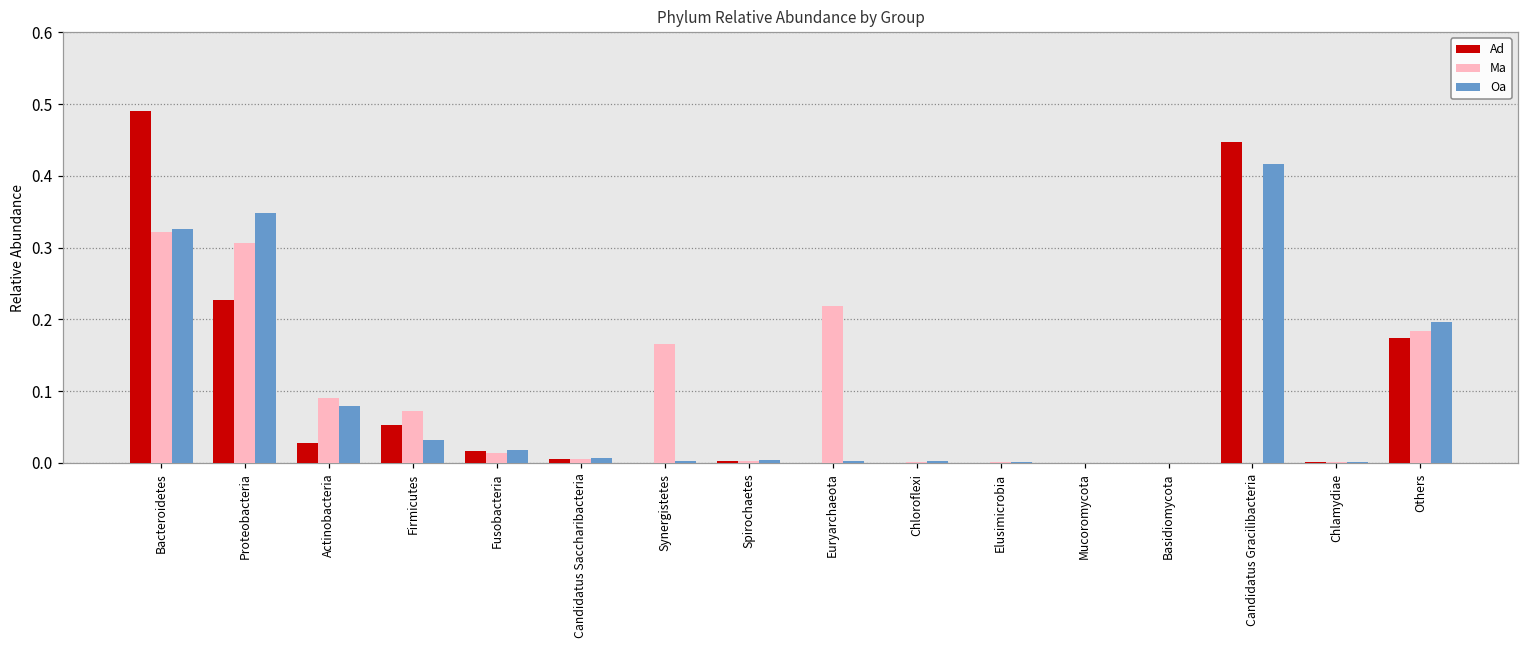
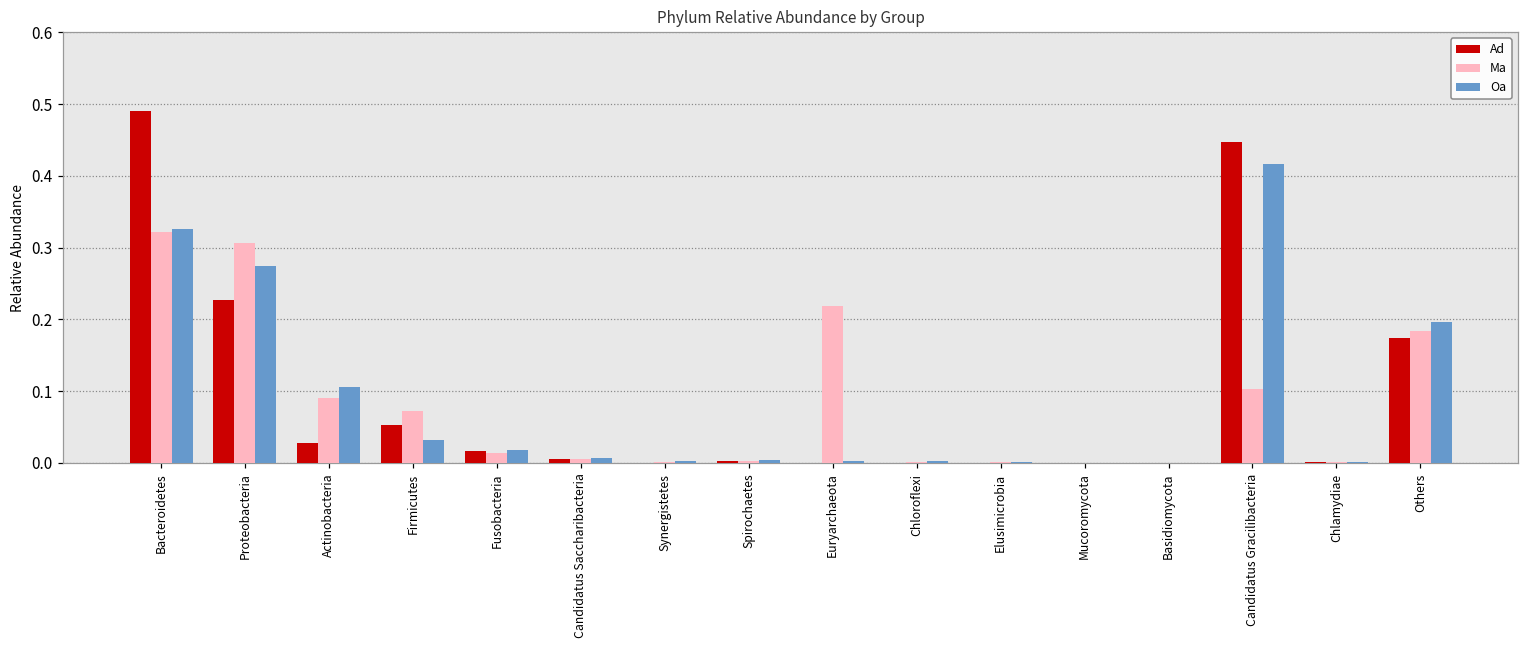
  {
    "Ad": {
      "Bacteroidetes": 0.49,
      "Proteobacteria": 0.23,
      "Actinobacteria": 0.03,
      "Firmicutes": 0.05,
      "Fusobacteria": 0.02,
      "Candidatus Saccharibacteria": 0.01,
      "Candidatus Gracilibacteria": 0.45,
      "Others": 0.17
    },
    "Ma": {
      "Bacteroidetes": 0.32,
      "Proteobacteria": 0.31,
      "Actinobacteria": 0.09,
      "Firmicutes": 0.07,
      "Fusobacteria": 0.01,
      "Candidatus Saccharibacteria": 0.00,
-     "Synergistetes": 0.17,
+     "Synergistetes": 0.00,
      "Euryarchaeota": 0.22,
-     "Candidatus Gracilibacteria": 0.00,
+     "Candidatus Gracilibacteria": 0.10,
      "Others": 0.18
    },
    "Oa": {
      "Bacteroidetes": 0.33,
-     "Proteobacteria": 0.35,
-     "Actinobacteria": 0.08,
+     "Proteobacteria": 0.27,
+     "Actinobacteria": 0.11,
      "Firmicutes": 0.03,
      "Fusobacteria": 0.02,
      "Candidatus Saccharibacteria": 0.01,
      "Candidatus Gracilibacteria": 0.42,
      "Others": 0.20
    }
  }
